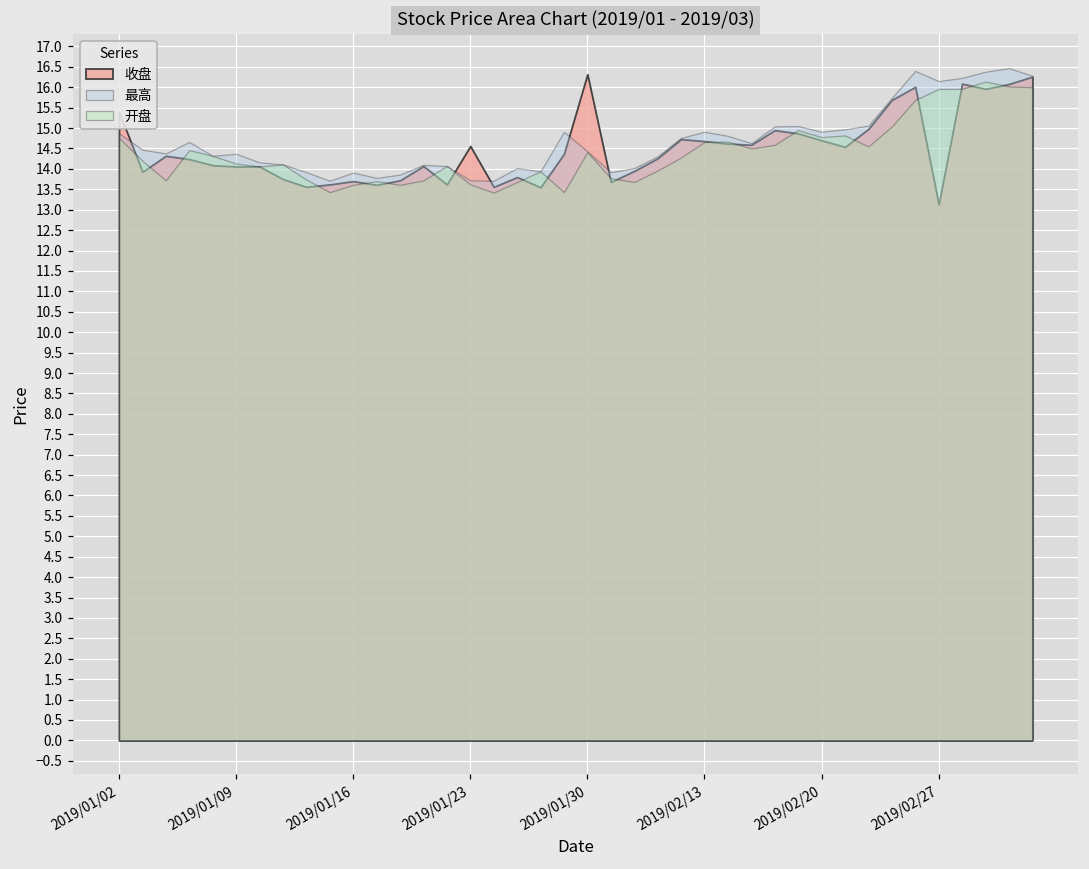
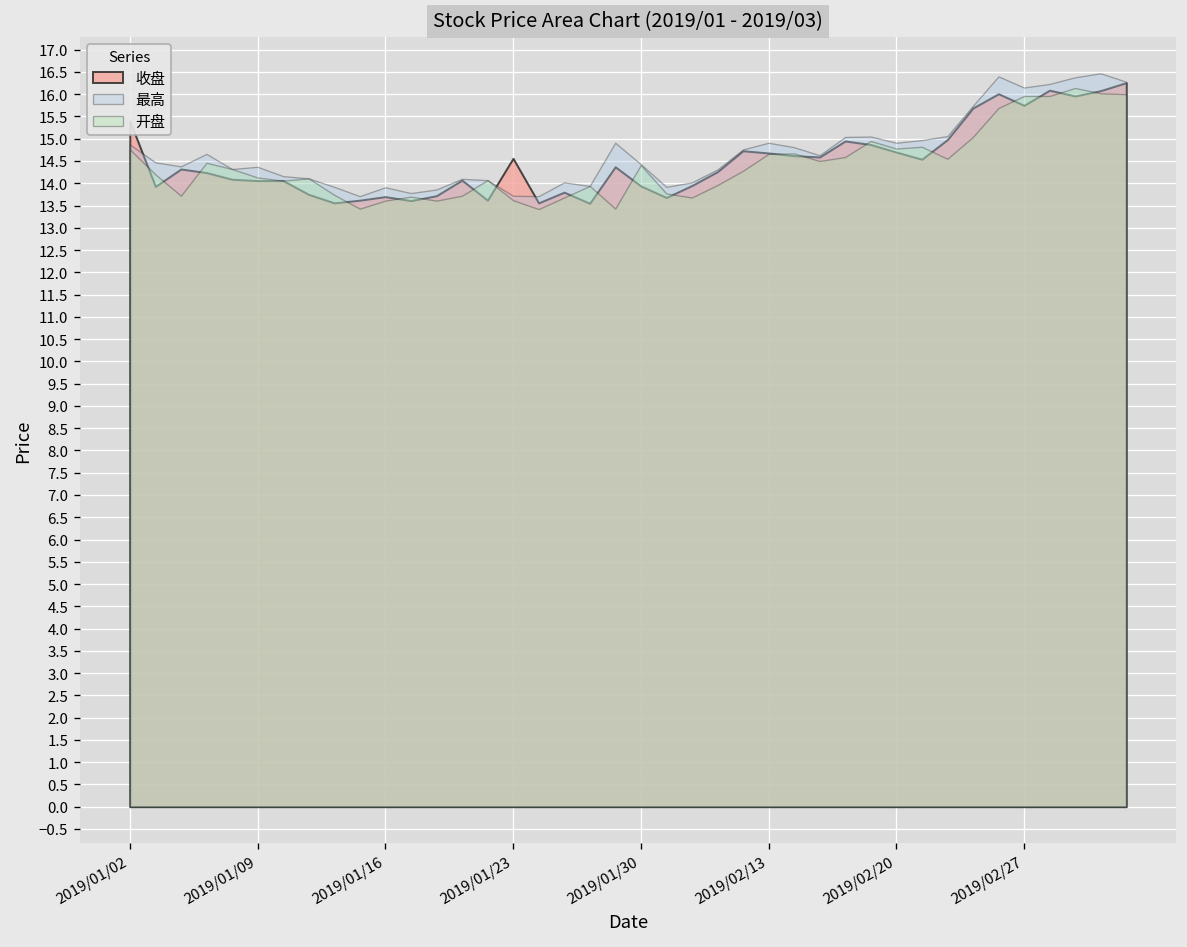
  {
    "收盘": {
      "2019/01/09": 14.1,
      "2019/01/16": 13.7,
      "2019/01/23": 14.6,
-     "2019/01/30": 16.3,
+     "2019/01/30": 13.9,
      "2019/02/20": 14.7,
-     "2019/02/27": 13.1
+     "2019/02/27": 15.8
    }
  }
